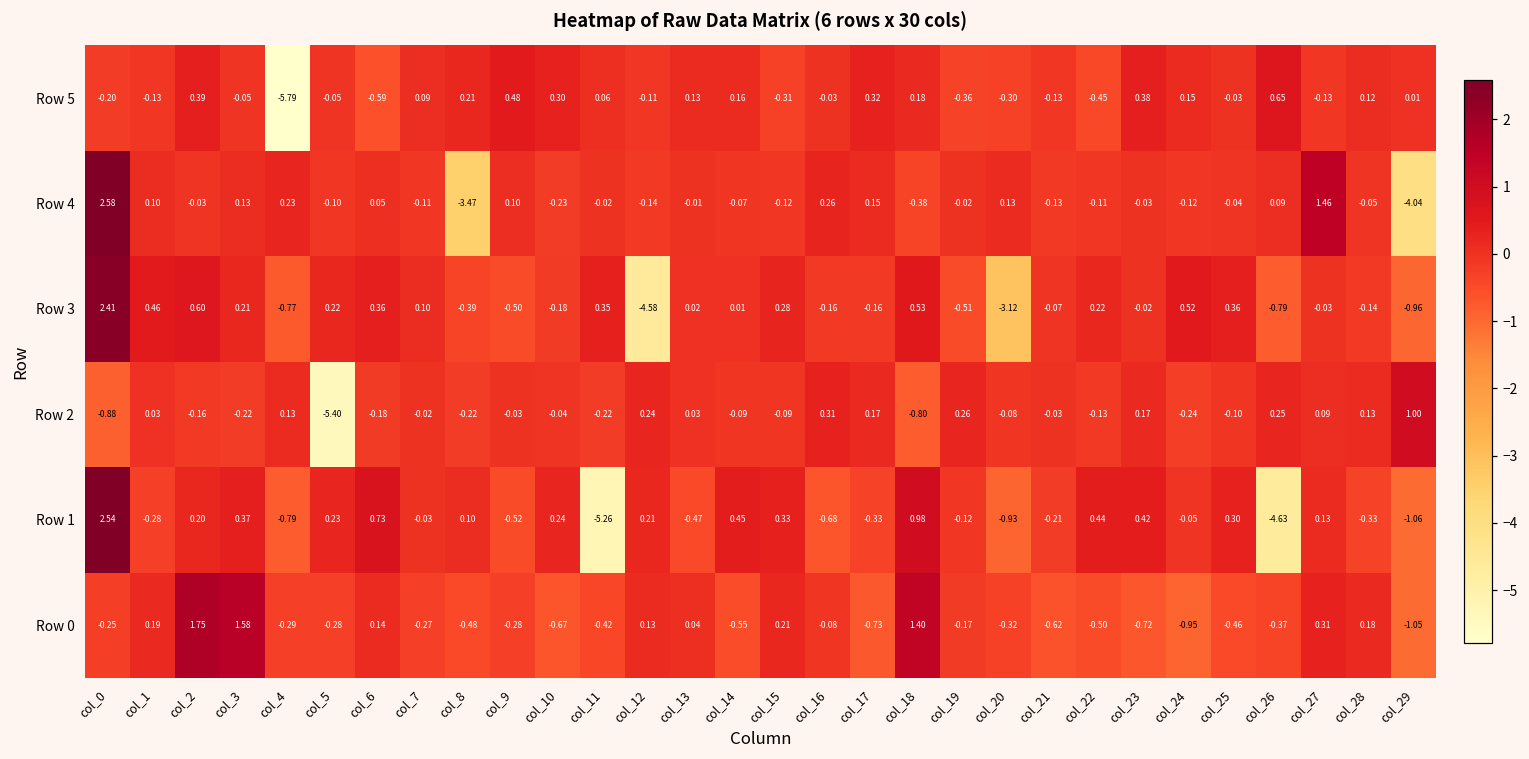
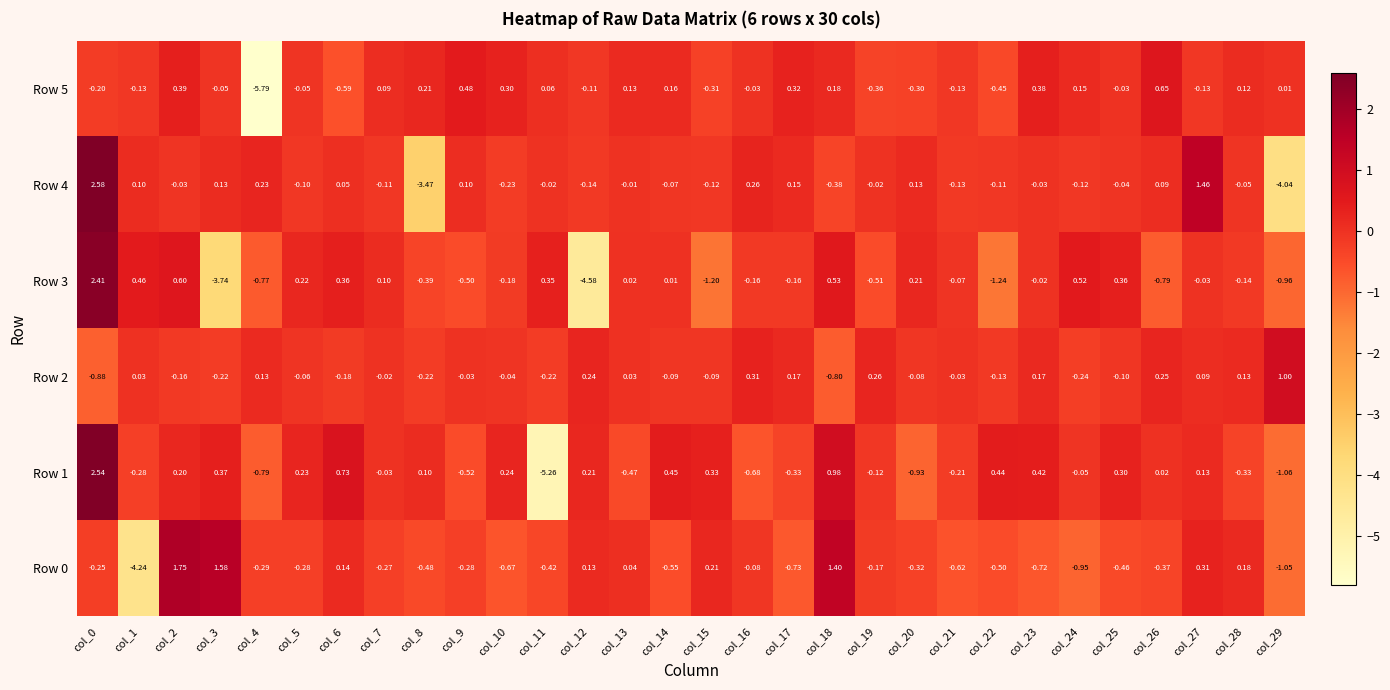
  {
    "Row 5": {
      "col_0": -0.20,
      "col_1": -0.13,
      "col_2": 0.39,
      "col_3": -0.05,
      "col_4": -5.79,
      "col_5": -0.05,
      "col_6": -0.59,
      "col_7": 0.09,
      "col_8": 0.21,
      "col_9": 0.48,
      "col_10": 0.30,
      "col_11": 0.06,
      "col_12": -0.11,
      "col_13": 0.13,
      "col_14": 0.16,
      "col_15": -0.31,
      "col_16": -0.03,
      "col_17": 0.32,
      "col_18": 0.18,
      "col_19": -0.36,
      "col_20": -0.30,
      "col_21": -0.13,
      "col_22": -0.45,
      "col_23": 0.38,
      "col_24": 0.15,
      "col_25": -0.03,
      "col_26": 0.65,
      "col_27": -0.13,
      "col_28": 0.12,
      "col_29": 0.01
    },
    "Row 4": {
      "col_0": 2.58,
      "col_1": 0.10,
      "col_2": -0.03,
      "col_3": 0.13,
      "col_4": 0.23,
      "col_5": -0.10,
      "col_6": 0.05,
      "col_7": -0.11,
      "col_8": -3.47,
      "col_9": 0.10,
      "col_10": -0.23,
      "col_11": -0.02,
      "col_12": -0.14,
      "col_13": -0.01,
      "col_14": -0.07,
      "col_15": -0.12,
      "col_16": 0.26,
      "col_17": 0.15,
      "col_18": -0.38,
      "col_19": -0.02,
      "col_20": 0.13,
      "col_21": -0.13,
      "col_22": -0.11,
      "col_23": -0.03,
      "col_24": -0.12,
      "col_25": -0.04,
      "col_26": 0.09,
      "col_27": 1.46,
      "col_28": -0.05,
      "col_29": -4.04
    },
    "Row 3": {
      "col_0": 2.41,
      "col_1": 0.46,
      "col_2": 0.60,
-     "col_3": 0.21,
+     "col_3": -3.74,
      "col_4": -0.77,
      "col_5": 0.22,
      "col_6": 0.36,
      "col_7": 0.10,
      "col_8": -0.39,
      "col_9": -0.50,
      "col_10": -0.18,
      "col_11": 0.35,
      "col_12": -4.58,
      "col_13": 0.02,
      "col_14": 0.01,
-     "col_15": 0.28,
+     "col_15": -1.20,
      "col_16": -0.16,
      "col_17": -0.16,
      "col_18": 0.53,
      "col_19": -0.51,
-     "col_20": -3.12,
+     "col_20": 0.21,
      "col_21": -0.07,
-     "col_22": 0.22,
+     "col_22": -1.24,
      "col_23": -0.02,
      "col_24": 0.52,
      "col_25": 0.36,
      "col_26": -0.79,
      "col_27": -0.03,
      "col_28": -0.14,
      "col_29": -0.96
    },
    "Row 2": {
      "col_0": -0.88,
      "col_1": 0.03,
      "col_2": -0.16,
      "col_3": -0.22,
      "col_4": 0.13,
-     "col_5": -5.40,
+     "col_5": -0.06,
      "col_6": -0.18,
      "col_7": -0.02,
      "col_8": -0.22,
      "col_9": -0.03,
      "col_10": -0.04,
      "col_11": -0.22,
      "col_12": 0.24,
      "col_13": 0.03,
      "col_14": -0.09,
      "col_15": -0.09,
      "col_16": 0.31,
      "col_17": 0.17,
      "col_18": -0.80,
      "col_19": 0.26,
      "col_20": -0.08,
      "col_21": -0.03,
      "col_22": -0.13,
      "col_23": 0.17,
      "col_24": -0.24,
      "col_25": -0.10,
      "col_26": 0.25,
      "col_27": 0.09,
      "col_28": 0.13,
      "col_29": 1.00
    },
    "Row 1": {
      "col_0": 2.54,
      "col_1": -0.28,
      "col_2": 0.20,
      "col_3": 0.37,
      "col_4": -0.79,
      "col_5": 0.23,
      "col_6": 0.73,
      "col_7": -0.03,
      "col_8": 0.10,
      "col_9": -0.52,
      "col_10": 0.24,
      "col_11": -5.26,
      "col_12": 0.21,
      "col_13": -0.47,
      "col_14": 0.45,
      "col_15": 0.33,
      "col_16": -0.68,
      "col_17": -0.33,
      "col_18": 0.98,
      "col_19": -0.12,
      "col_20": -0.93,
      "col_21": -0.21,
      "col_22": 0.44,
      "col_23": 0.42,
      "col_24": -0.05,
      "col_25": 0.30,
-     "col_26": -4.63,
+     "col_26": 0.02,
      "col_27": 0.13,
      "col_28": -0.33,
      "col_29": -1.06
    },
    "Row 0": {
      "col_0": -0.25,
-     "col_1": 0.19,
+     "col_1": -4.24,
      "col_2": 1.75,
      "col_3": 1.58,
      "col_4": -0.29,
      "col_5": -0.28,
      "col_6": 0.14,
      "col_7": -0.27,
      "col_8": -0.48,
      "col_9": -0.28,
      "col_10": -0.67,
      "col_11": -0.42,
      "col_12": 0.13,
      "col_13": 0.04,
      "col_14": -0.55,
      "col_15": 0.21,
      "col_16": -0.08,
      "col_17": -0.73,
      "col_18": 1.40,
      "col_19": -0.17,
      "col_20": -0.32,
      "col_21": -0.62,
      "col_22": -0.50,
      "col_23": -0.72,
      "col_24": -0.95,
      "col_25": -0.46,
      "col_26": -0.37,
      "col_27": 0.31,
      "col_28": 0.18,
      "col_29": -1.05
    }
  }
